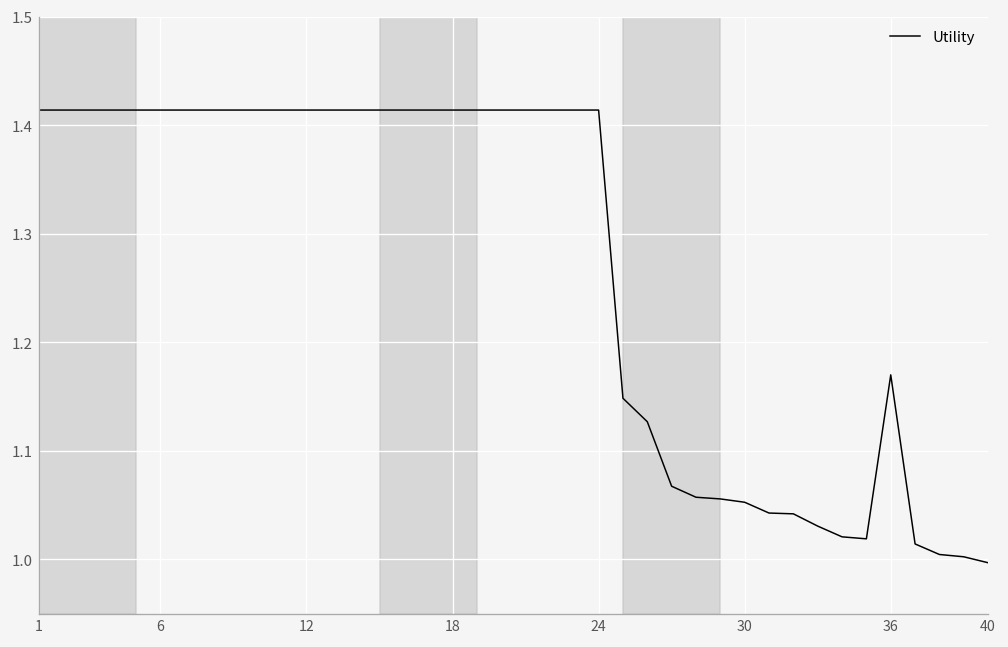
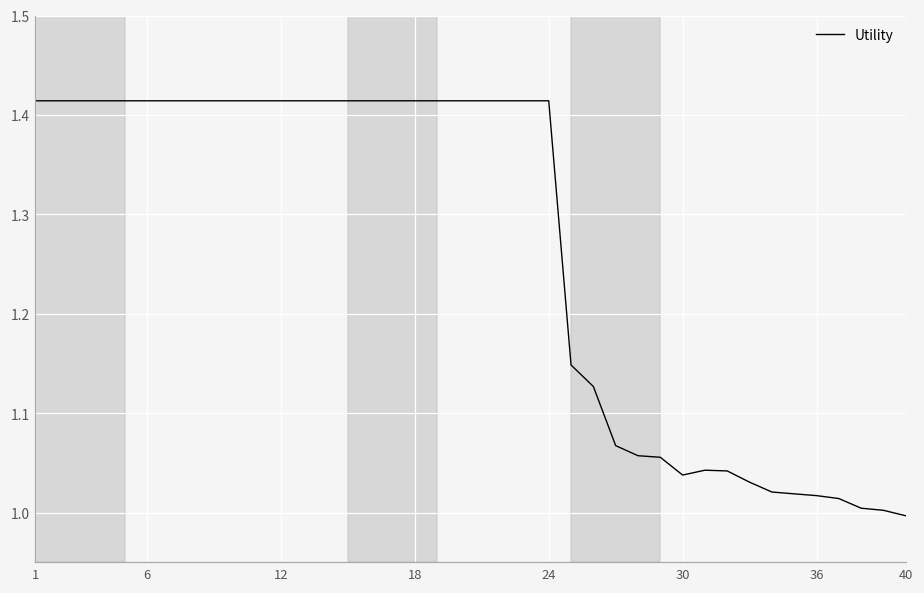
  {
    "1": 1.41,
    "6": 1.41,
    "12": 1.41,
    "18": 1.41,
    "24": 1.41,
-   "30": 1.05,
-   "36": 1.17,
+   "30": 1.04,
+   "36": 1.02,
    "40": 1.00
  }
